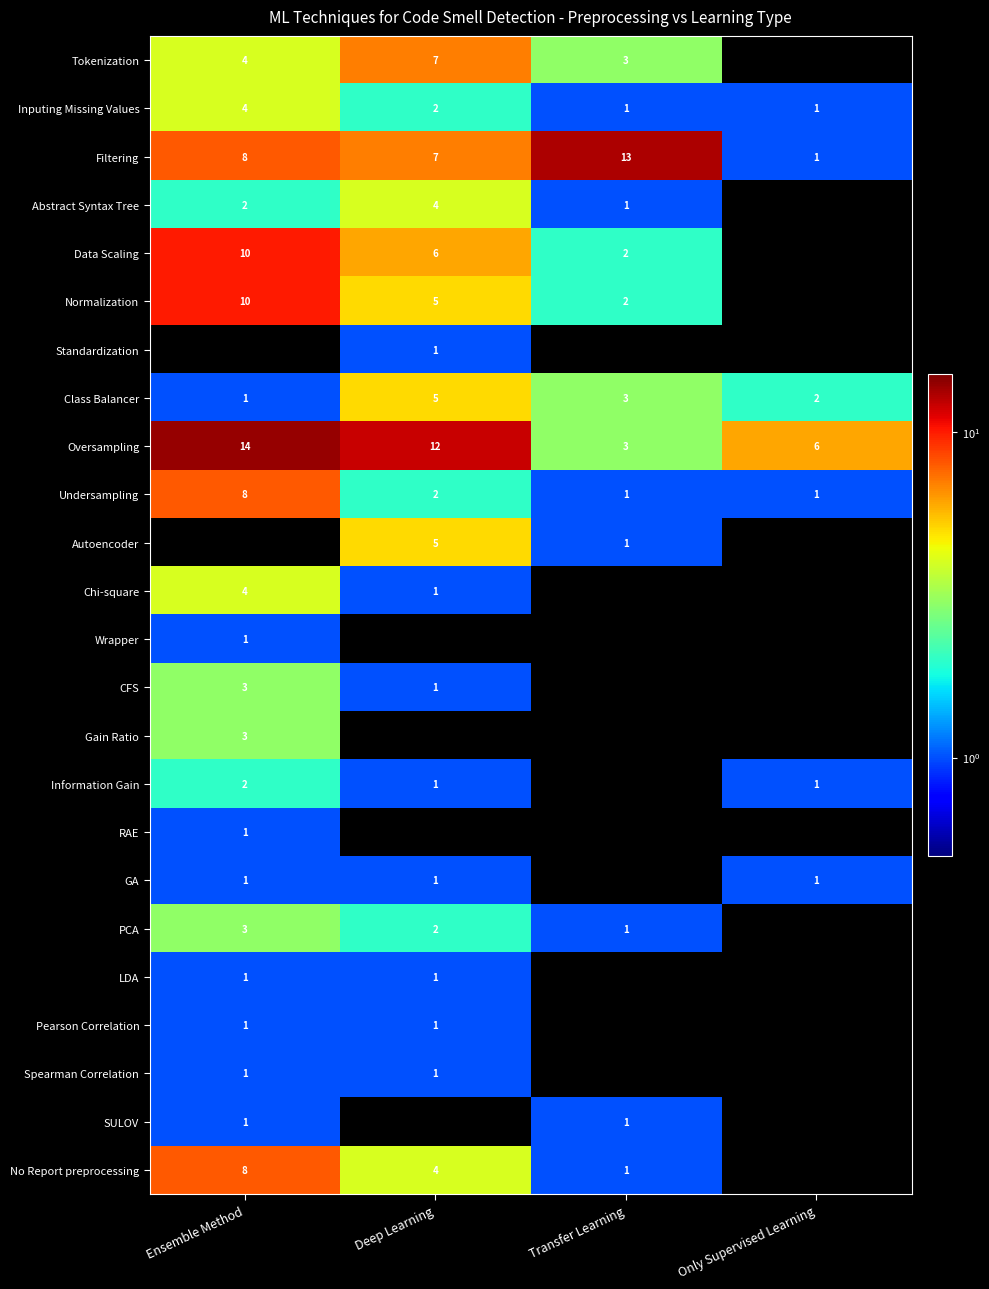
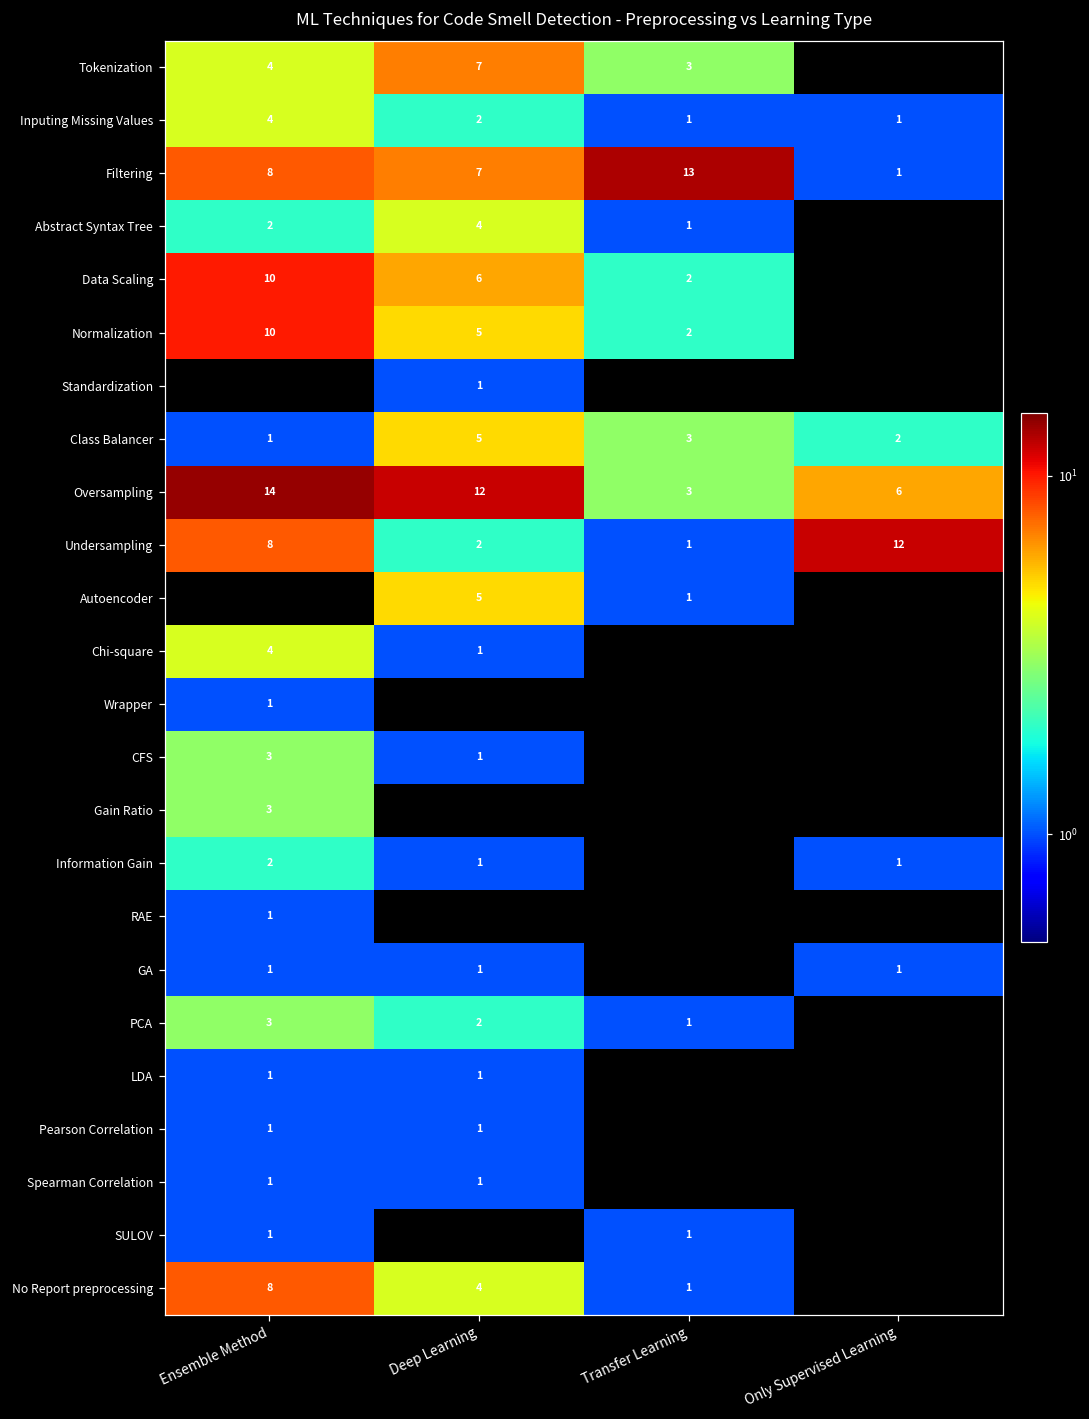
  {
    "Tokenization": {
      "Ensemble Method": 4,
      "Deep Learning": 7,
      "Transfer Learning": 3
    },
    "Inputing Missing Values": {
      "Ensemble Method": 4,
      "Deep Learning": 2,
      "Transfer Learning": 1,
      "Only Supervised Learning": 1
    },
    "Filtering": {
      "Ensemble Method": 8,
      "Deep Learning": 7,
      "Transfer Learning": 13,
      "Only Supervised Learning": 1
    },
    "Abstract Syntax Tree": {
      "Ensemble Method": 2,
      "Deep Learning": 4,
      "Transfer Learning": 1
    },
    "Data Scaling": {
      "Ensemble Method": 10,
      "Deep Learning": 6,
      "Transfer Learning": 2
    },
    "Normalization": {
      "Ensemble Method": 10,
      "Deep Learning": 5,
      "Transfer Learning": 2
    },
    "Standardization": {
      "Deep Learning": 1
    },
    "Class Balancer": {
      "Ensemble Method": 1,
      "Deep Learning": 5,
      "Transfer Learning": 3,
      "Only Supervised Learning": 2
    },
    "Oversampling": {
      "Ensemble Method": 14,
      "Deep Learning": 12,
      "Transfer Learning": 3,
      "Only Supervised Learning": 6
    },
    "Undersampling": {
      "Ensemble Method": 8,
      "Deep Learning": 2,
      "Transfer Learning": 1,
-     "Only Supervised Learning": 1
+     "Only Supervised Learning": 12
    },
    "Autoencoder": {
      "Deep Learning": 5,
      "Transfer Learning": 1
    },
    "Chi-square": {
      "Ensemble Method": 4,
      "Deep Learning": 1
    },
    "Wrapper": {
      "Ensemble Method": 1
    },
    "CFS": {
      "Ensemble Method": 3,
      "Deep Learning": 1
    },
    "Gain Ratio": {
      "Ensemble Method": 3
    },
    "Information Gain": {
      "Ensemble Method": 2,
      "Deep Learning": 1,
      "Only Supervised Learning": 1
    },
    "RAE": {
      "Ensemble Method": 1
    },
    "GA": {
      "Ensemble Method": 1,
      "Deep Learning": 1,
      "Only Supervised Learning": 1
    },
    "PCA": {
      "Ensemble Method": 3,
      "Deep Learning": 2,
      "Transfer Learning": 1
    },
    "LDA": {
      "Ensemble Method": 1,
      "Deep Learning": 1
    },
    "Pearson Correlation": {
      "Ensemble Method": 1,
      "Deep Learning": 1
    },
    "Spearman Correlation": {
      "Ensemble Method": 1,
      "Deep Learning": 1
    },
    "SULOV": {
      "Ensemble Method": 1,
      "Transfer Learning": 1
    },
    "No Report preprocessing": {
      "Ensemble Method": 8,
      "Deep Learning": 4,
      "Transfer Learning": 1
    }
  }
